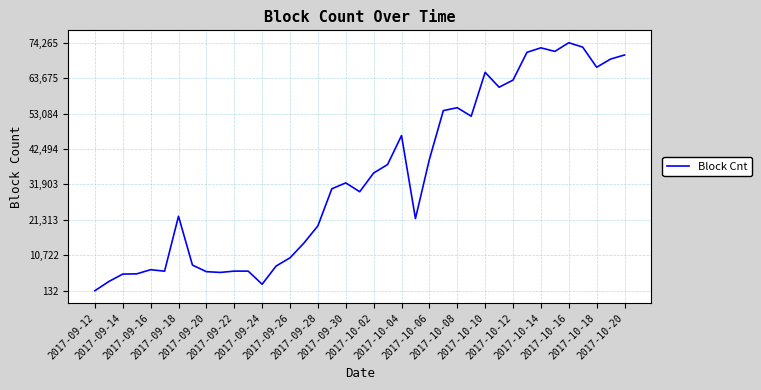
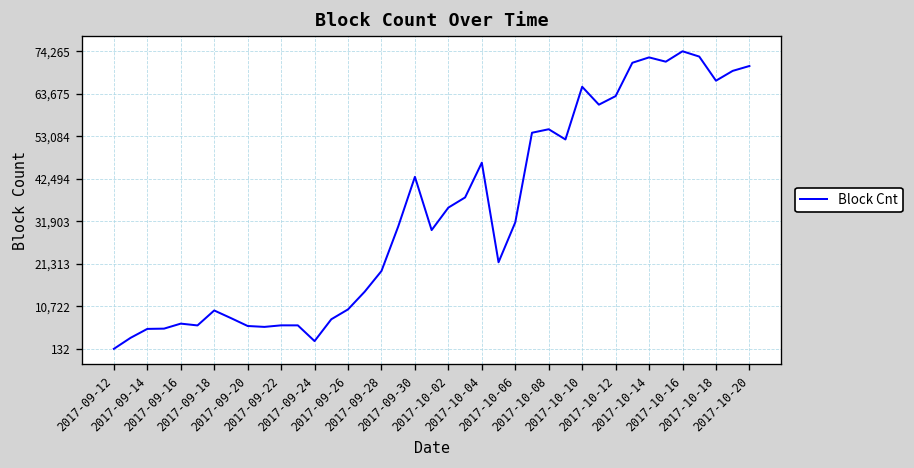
  {
    "2017-09-12": "0",
    "2017-09-14": "5,000",
    "2017-09-16": "6,000",
-   "2017-09-18": "22,000",
+   "2017-09-18": "10,000",
    "2017-09-20": "6,000",
    "2017-09-22": "6,000",
    "2017-09-24": "2,000",
    "2017-09-26": "10,000",
    "2017-09-28": "20,000",
-   "2017-09-30": "32,000",
+   "2017-09-30": "43,000",
    "2017-10-02": "35,000",
    "2017-10-04": "47,000",
-   "2017-10-06": "39,000",
+   "2017-10-06": "32,000",
    "2017-10-08": "55,000",
    "2017-10-10": "65,000",
    "2017-10-12": "63,000",
    "2017-10-14": "73,000",
    "2017-10-16": "74,000",
    "2017-10-18": "67,000",
    "2017-10-20": "71,000"
  }
